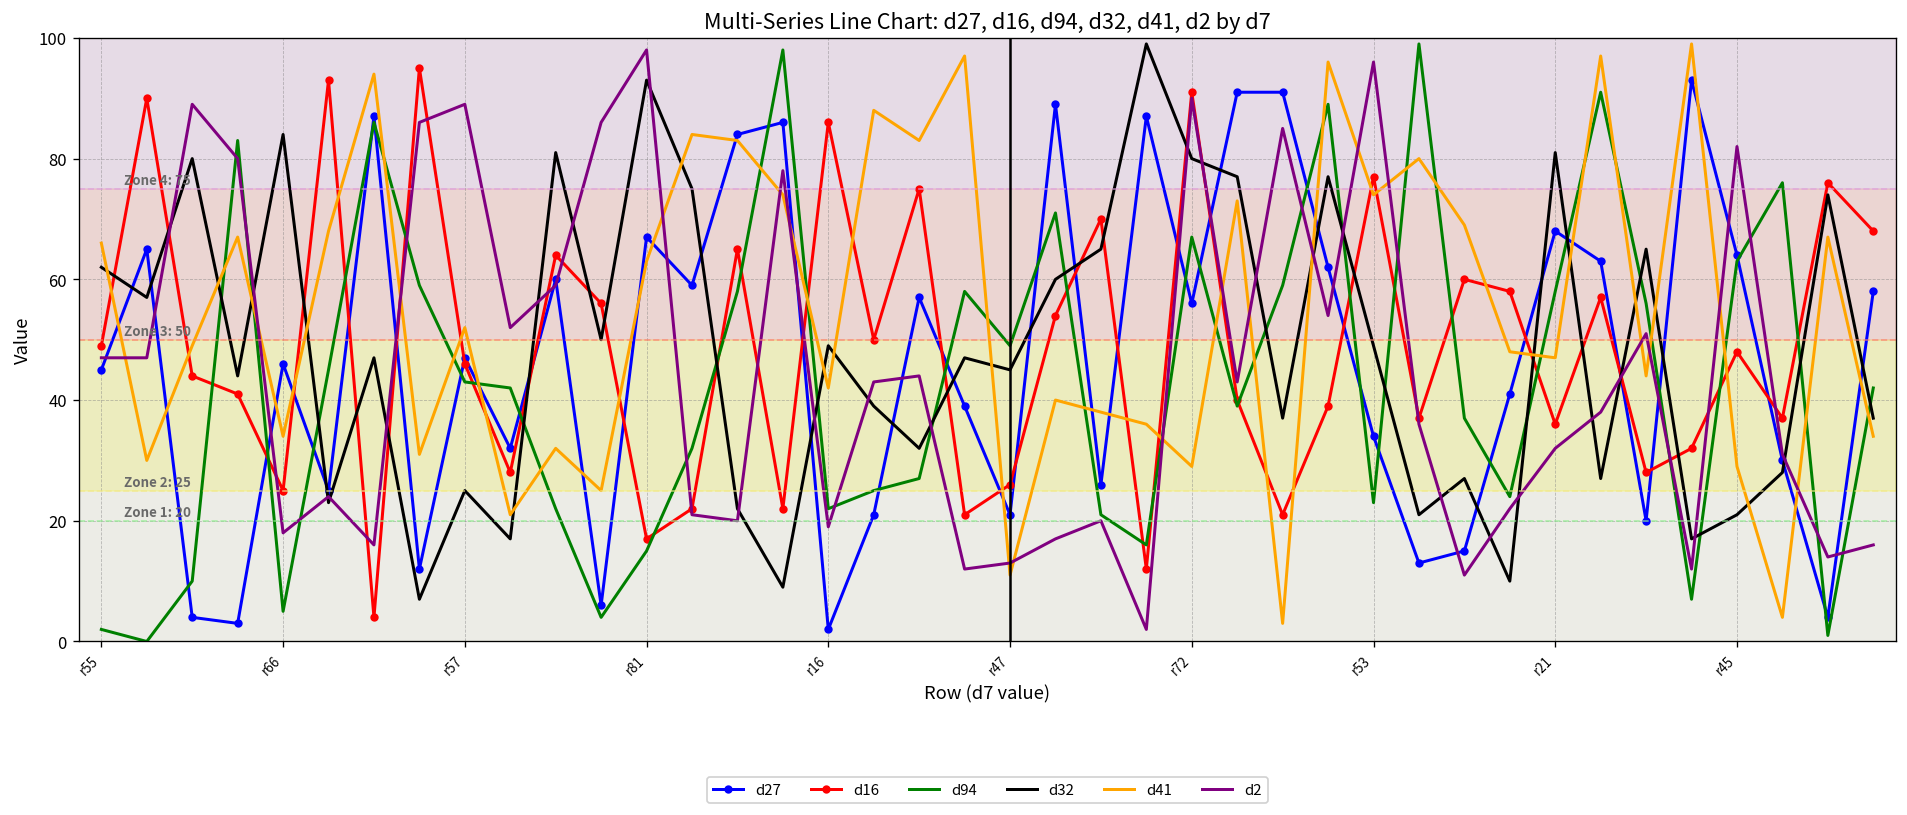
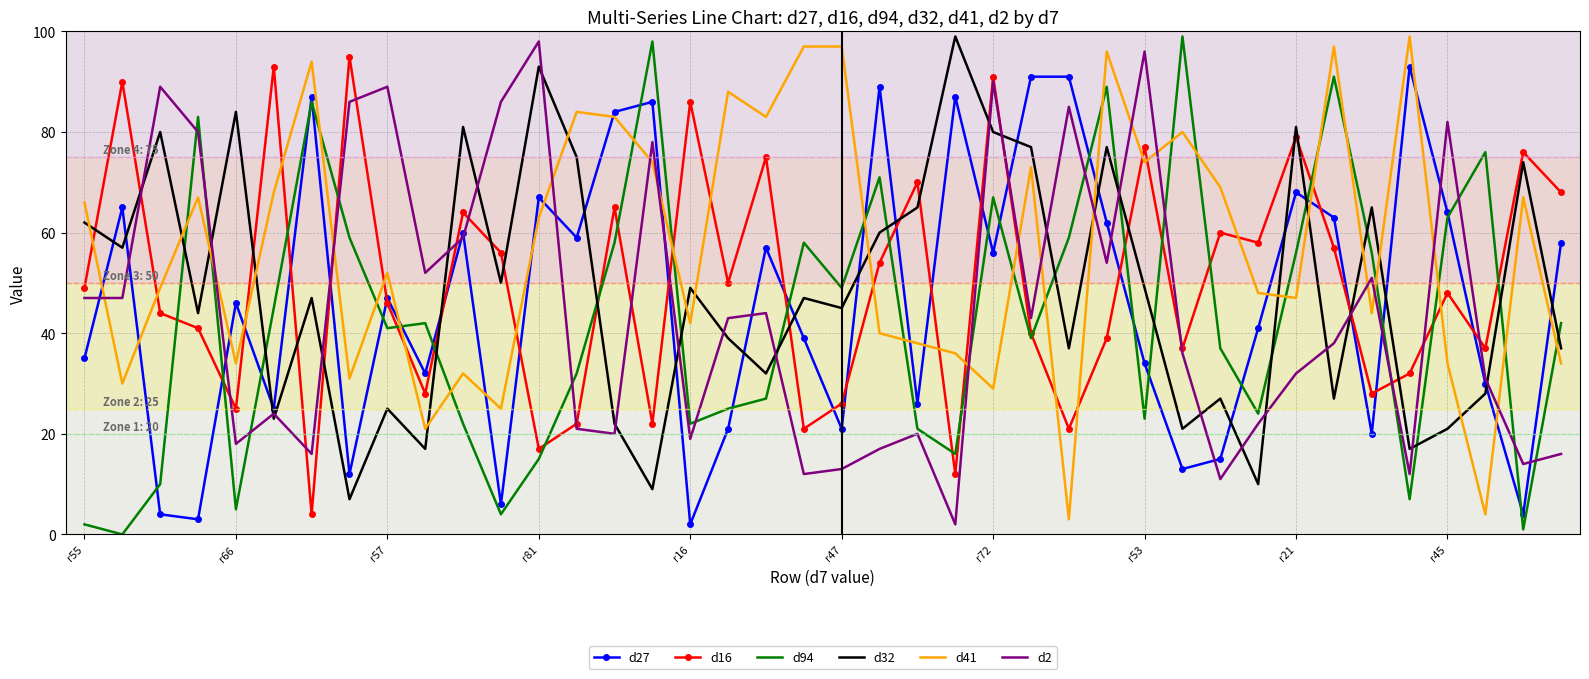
  {
    "d27": {
-     "r55": 45,
+     "r55": 35,
      "r66": 46,
      "r57": 47,
      "r81": 67,
      "r16": 2,
      "r47": 21,
      "r72": 56,
      "r53": 34,
      "r21": 68,
      "r45": 64
    },
    "d16": {
      "r55": 49,
      "r66": 25,
      "r57": 46,
      "r81": 17,
      "r16": 86,
      "r47": 26,
      "r72": 91,
      "r53": 77,
-     "r21": 36,
+     "r21": 79,
      "r45": 48
    },
    "d94": {
      "r55": 2,
      "r66": 5,
-     "r57": 43,
+     "r57": 41,
      "r81": 15,
      "r16": 22,
      "r47": 49,
      "r72": 67,
      "r53": 23,
-     "r21": 58,
+     "r21": 56,
      "r45": 63
    },
    "d32": {
      "r55": 62,
      "r66": 84,
      "r57": 25,
      "r81": 93,
      "r16": 49,
      "r47": 45,
      "r72": 80,
      "r53": 49,
      "r21": 81,
      "r45": 21
    },
    "d41": {
      "r55": 66,
      "r66": 34,
      "r57": 52,
      "r81": 63,
      "r16": 42,
-     "r47": 11,
+     "r47": 97,
      "r72": 29,
      "r53": 74,
      "r21": 47,
-     "r45": 29
+     "r45": 34
    },
    "d2": {
      "r55": 47,
      "r66": 18,
      "r57": 89,
      "r81": 98,
      "r16": 19,
      "r47": 13,
      "r72": 90,
      "r53": 96,
      "r21": 32,
      "r45": 82
    }
  }
